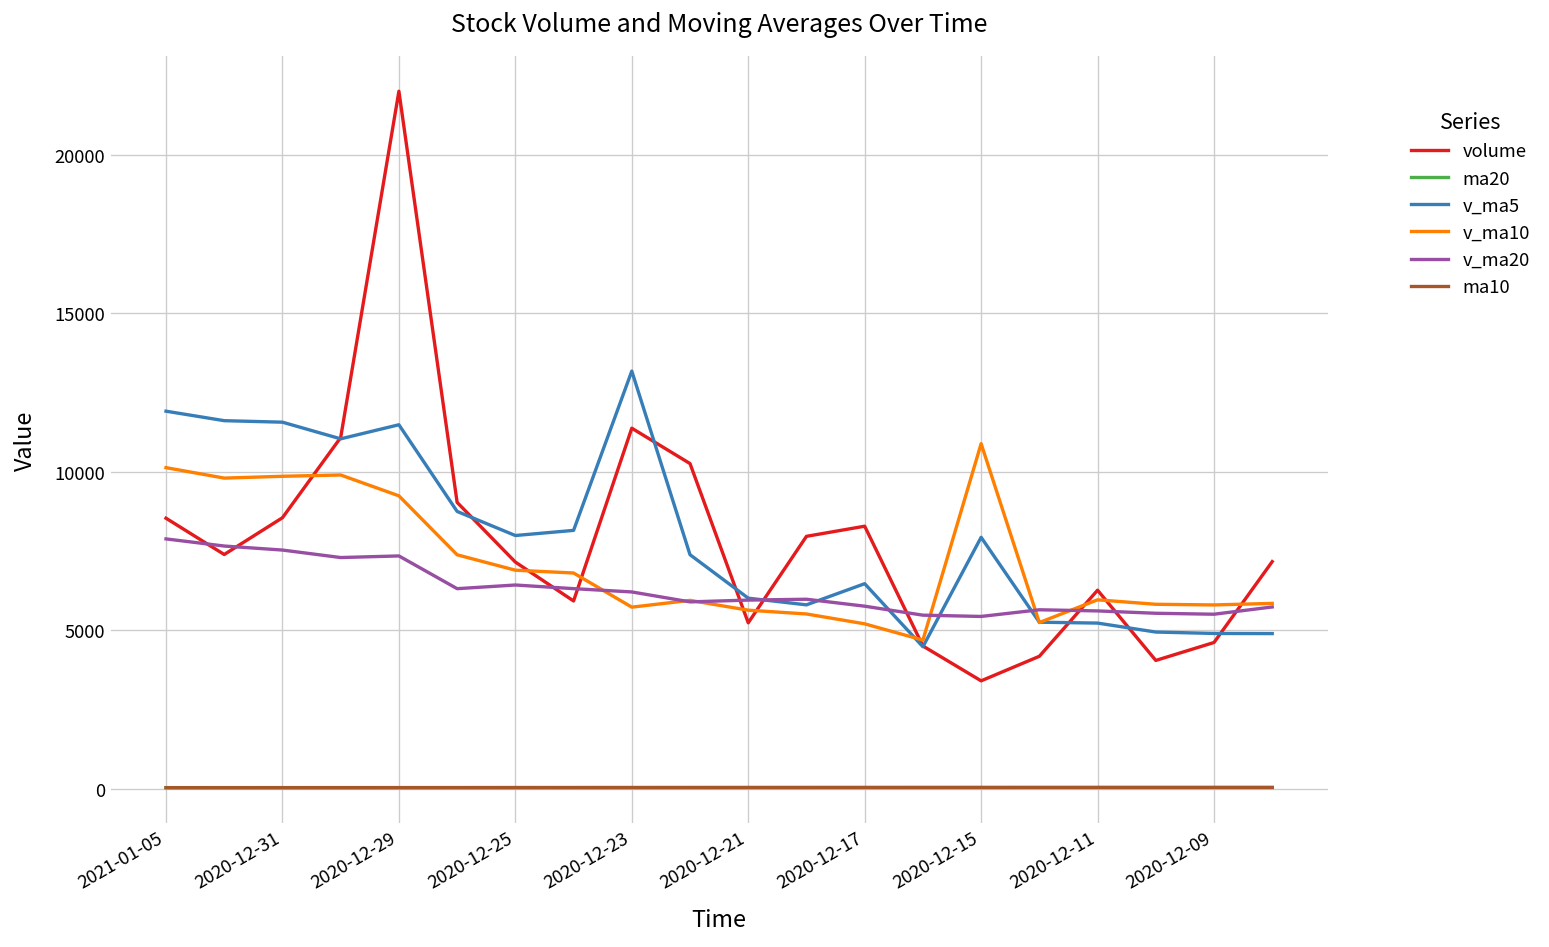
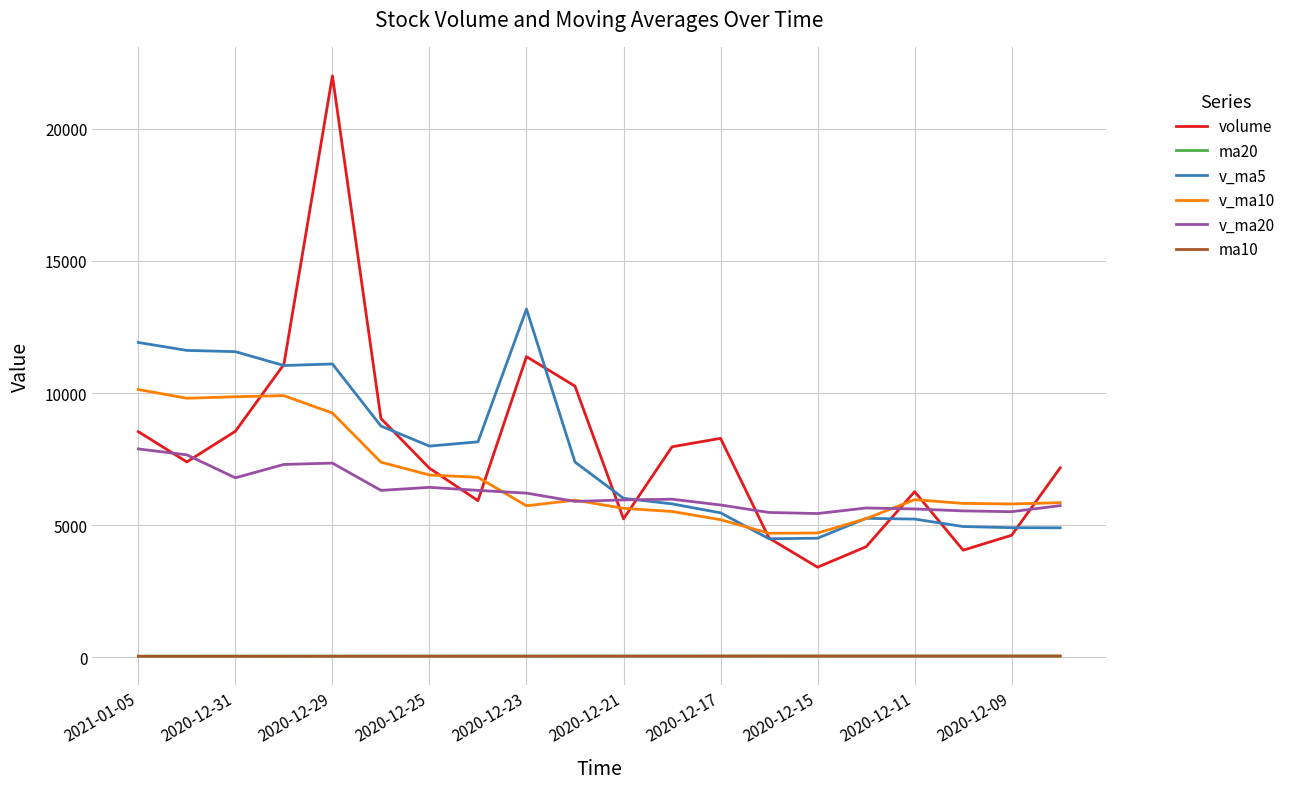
  {
    "volume": {
      "2021-01-05": 8500,
      "2020-12-31": 8600,
      "2020-12-29": 22000,
      "2020-12-25": 7200,
      "2020-12-23": 11400,
      "2020-12-21": 5200,
      "2020-12-17": 8300,
      "2020-12-15": 3400,
      "2020-12-11": 6300,
      "2020-12-09": 4600
    },
    "ma10": {
      "2021-01-05": 0,
      "2020-12-31": 0,
      "2020-12-29": 0,
      "2020-12-25": 0,
      "2020-12-23": 0,
      "2020-12-21": 0,
      "2020-12-17": 0,
      "2020-12-15": 0,
      "2020-12-11": 0,
      "2020-12-09": 0
    },
    "v_ma5": {
      "2021-01-05": 11900,
      "2020-12-31": 11600,
-     "2020-12-29": 11500,
+     "2020-12-29": 11100,
      "2020-12-25": 8000,
      "2020-12-23": 13200,
-     "2020-12-17": 6500,
-     "2020-12-15": 7900,
+     "2020-12-17": 5500,
+     "2020-12-15": 4500,
      "2020-12-11": 5200,
      "2020-12-09": 4900
    },
    "v_ma10": {
      "2021-01-05": 10100,
      "2020-12-31": 9900,
      "2020-12-29": 9200,
      "2020-12-25": 6900,
      "2020-12-23": 5700,
      "2020-12-21": 5600,
      "2020-12-17": 5200,
-     "2020-12-15": 10900,
+     "2020-12-15": 4700,
      "2020-12-11": 6000,
      "2020-12-09": 5800
    },
    "v_ma20": {
      "2021-01-05": 7900,
-     "2020-12-31": 7500,
+     "2020-12-31": 6800,
      "2020-12-29": 7300,
      "2020-12-25": 6400,
      "2020-12-23": 6200,
      "2020-12-17": 5800,
      "2020-12-15": 5400,
      "2020-12-11": 5600,
      "2020-12-09": 5500
    }
  }
